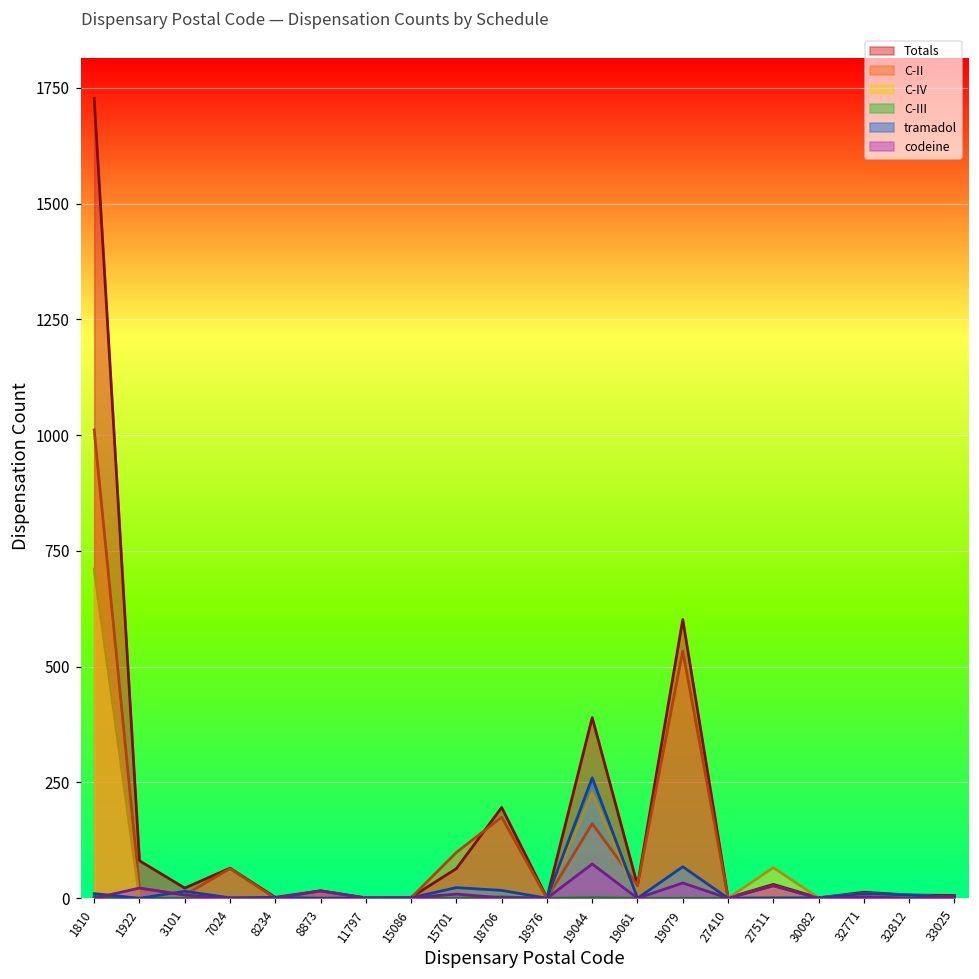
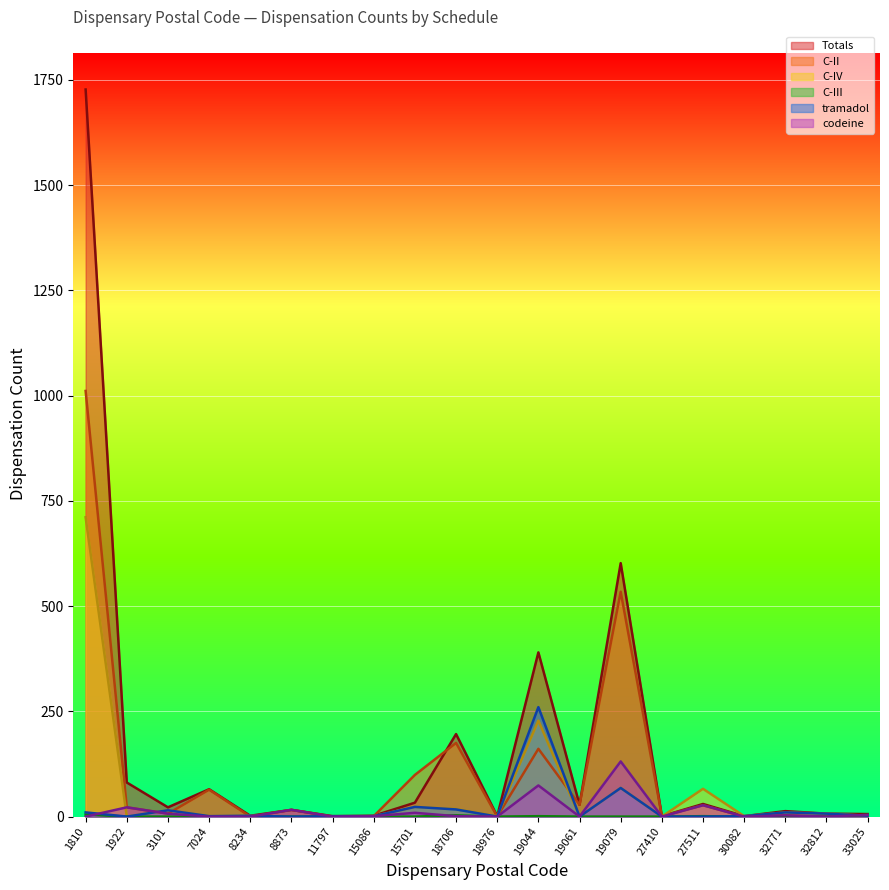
  {
    "Totals": {
      "1810": 1730,
      "1922": 80,
      "3101": 20,
-     "15701": 60,
+     "15701": 30,
      "18706": 200,
      "19044": 390,
      "19079": 600
    },
    "C-II": {
      "1810": 1010,
      "15701": 100,
      "18706": 180,
      "19044": 160,
      "19079": 530
    },
    "C-IV": {
      "1810": 710,
      "19044": 230,
      "27511": 70
    },
    "C-III": {
      "3101": 0,
      "15701": 0,
      "19044": 0,
      "19079": 0
    },
    "tramadol": {
      "19044": 260
    },
    "codeine": {
      "15701": 10,
      "19044": 70,
-     "19079": 30
+     "19079": 130
    }
  }
